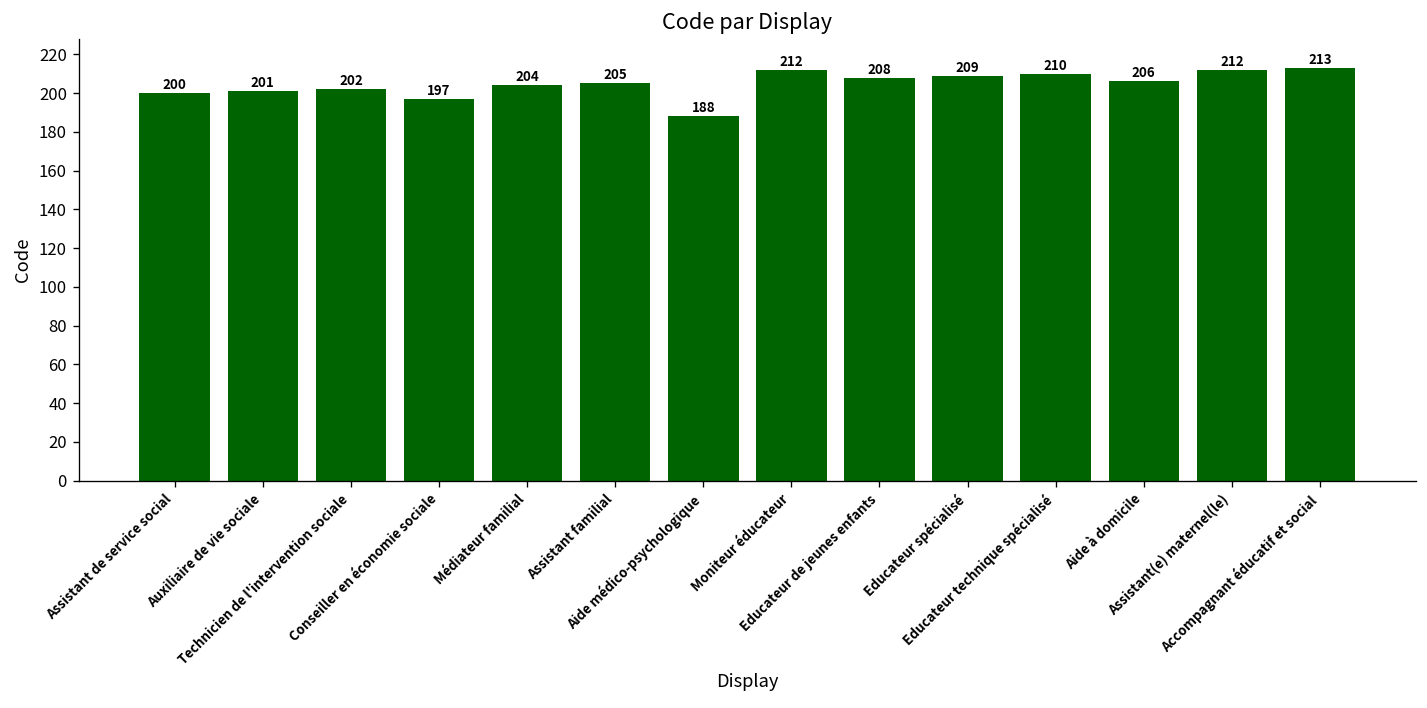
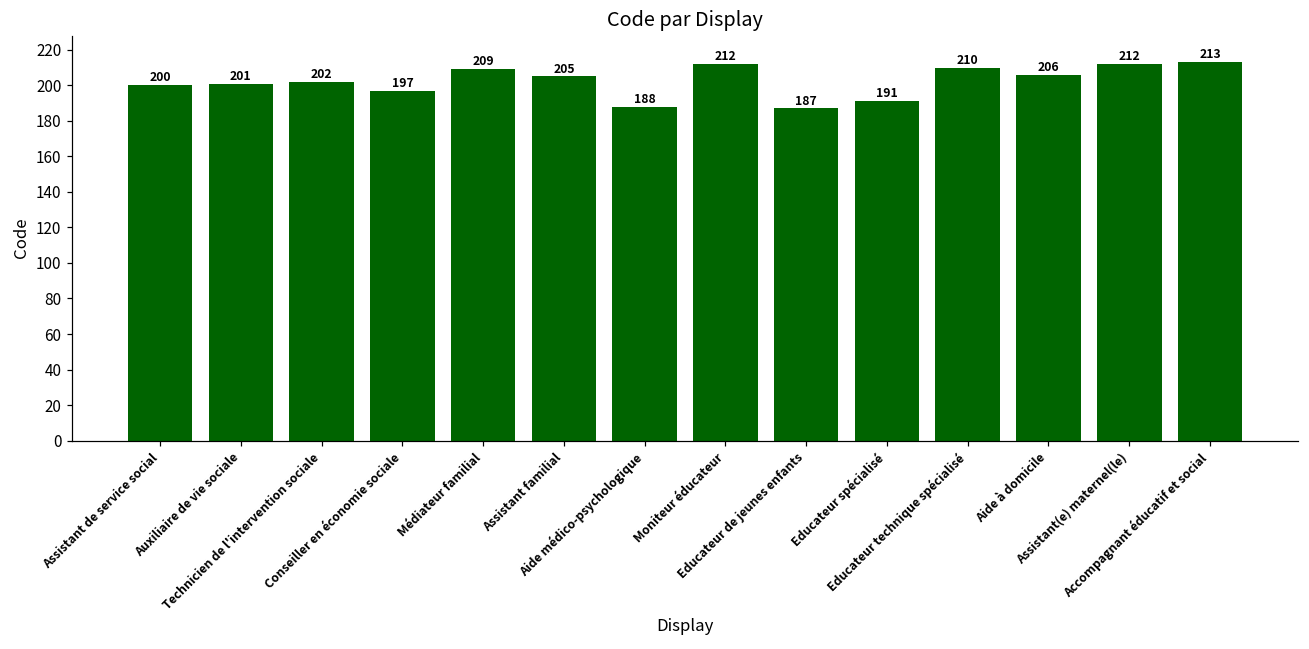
  {
    "Assistant de service social": 200,
    "Auxiliaire de vie sociale": 201,
    "Technicien de l'intervention sociale": 202,
    "Conseiller en économie sociale": 197,
-   "Médiateur familial": 204,
+   "Médiateur familial": 209,
    "Assistant familial": 205,
    "Aide médico-psychologique": 188,
    "Moniteur éducateur": 212,
-   "Educateur de jeunes enfants": 208,
-   "Educateur spécialisé": 209,
+   "Educateur de jeunes enfants": 187,
+   "Educateur spécialisé": 191,
    "Educateur technique spécialisé": 210,
    "Aide à domicile": 206,
    "Assistant(e) maternel(le)": 212,
    "Accompagnant éducatif et social": 213
  }
